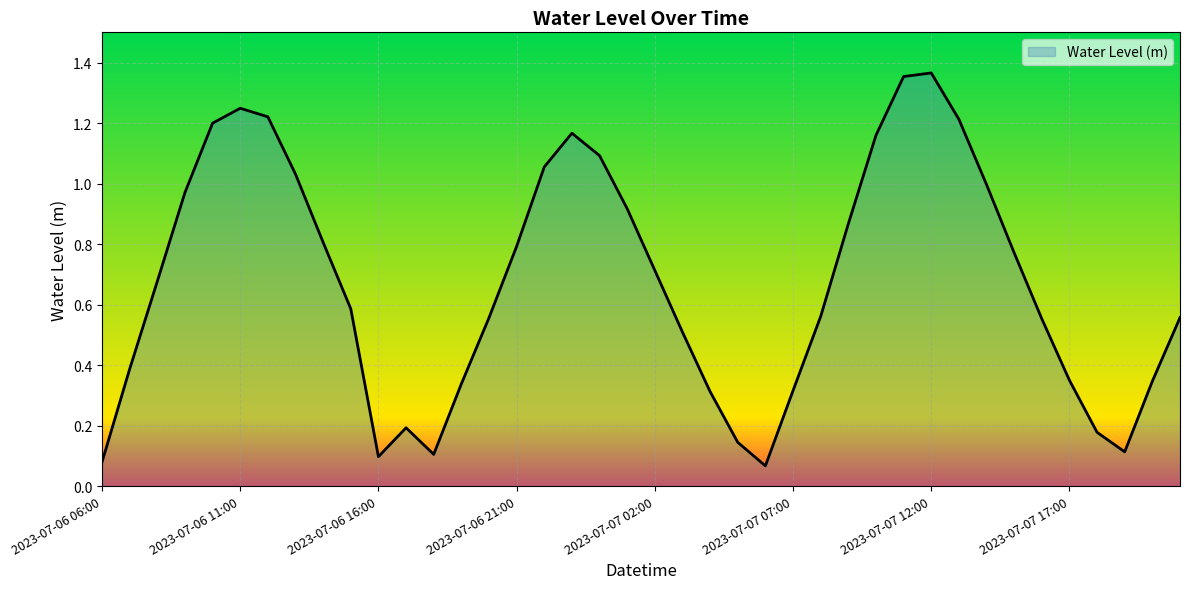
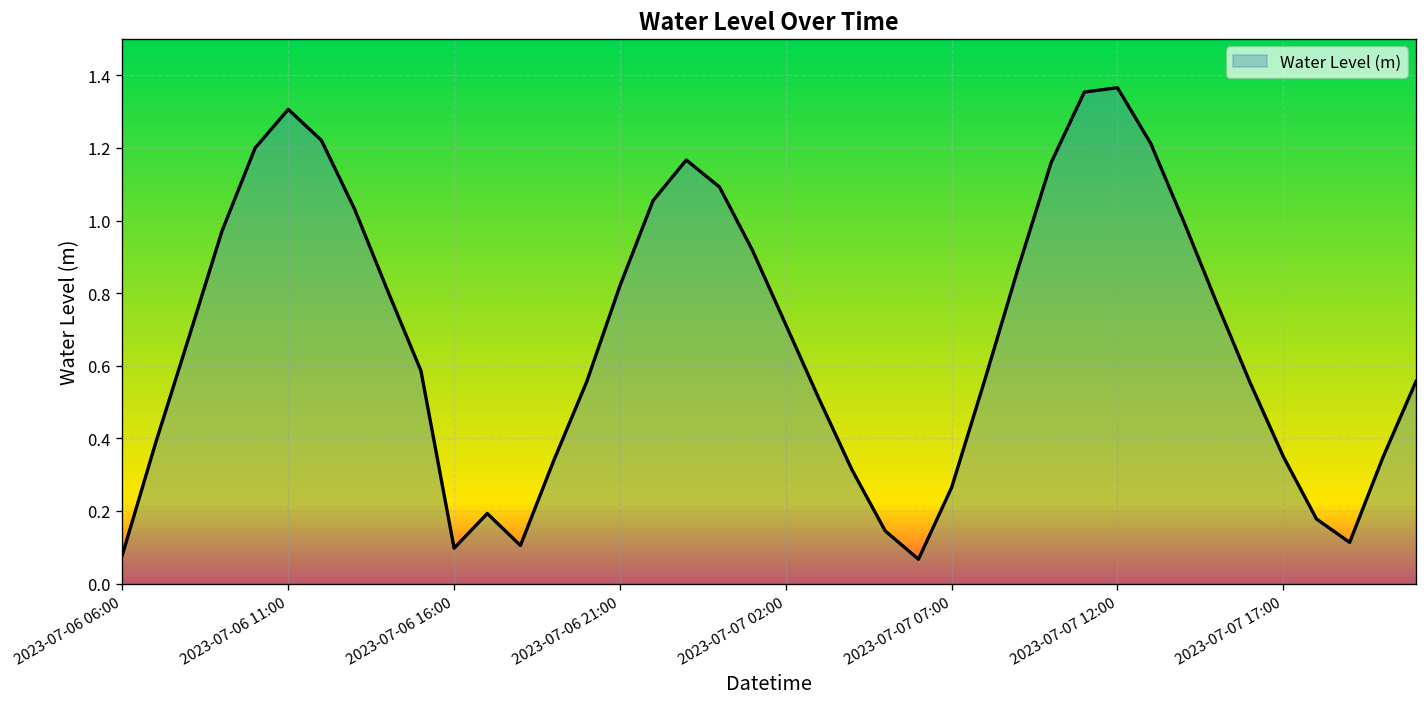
  {
    "2023-07-06 06:00": 0.08,
-   "2023-07-06 11:00": 1.25,
+   "2023-07-06 11:00": 1.31,
    "2023-07-06 16:00": 0.10,
-   "2023-07-06 21:00": 0.79,
+   "2023-07-06 21:00": 0.82,
    "2023-07-07 02:00": 0.71,
-   "2023-07-07 07:00": 0.32,
+   "2023-07-07 07:00": 0.26,
    "2023-07-07 12:00": 1.37,
    "2023-07-07 17:00": 0.35
  }
